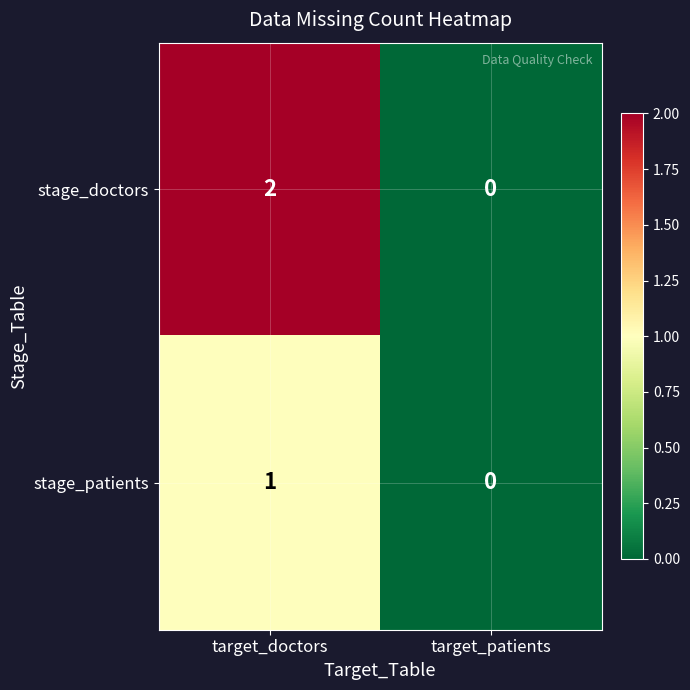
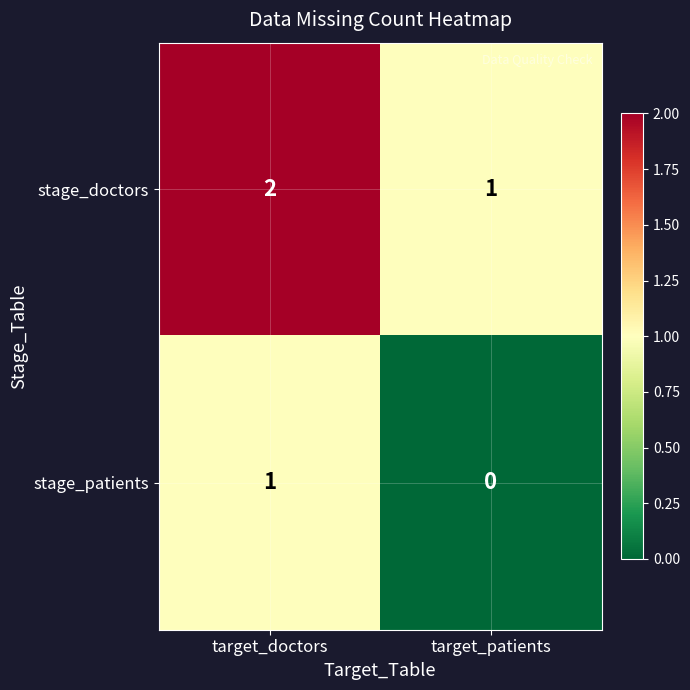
  {
    "stage_doctors": {
      "target_doctors": 2,
-     "target_patients": 0
+     "target_patients": 1
    },
    "stage_patients": {
      "target_doctors": 1,
      "target_patients": 0
    }
  }
